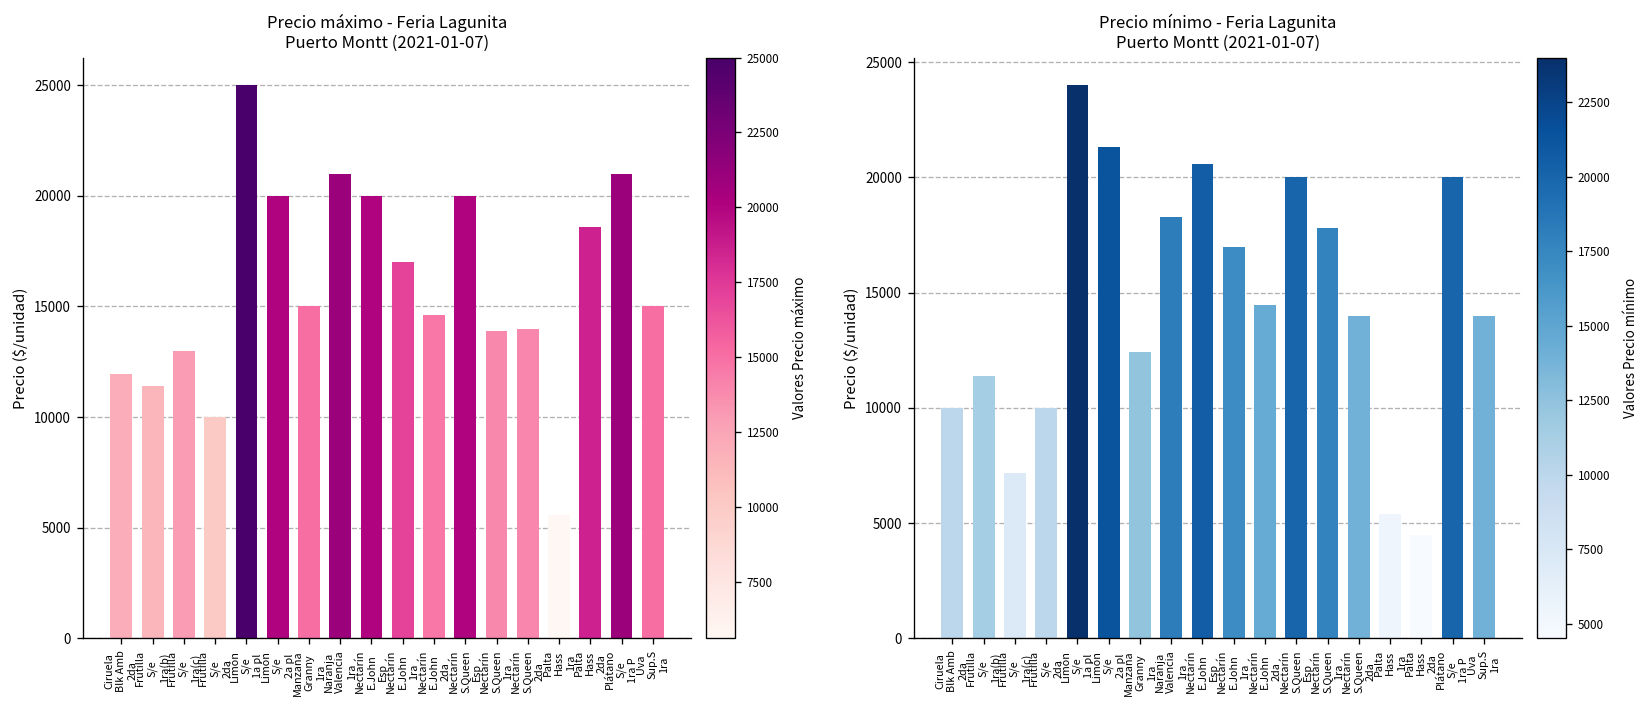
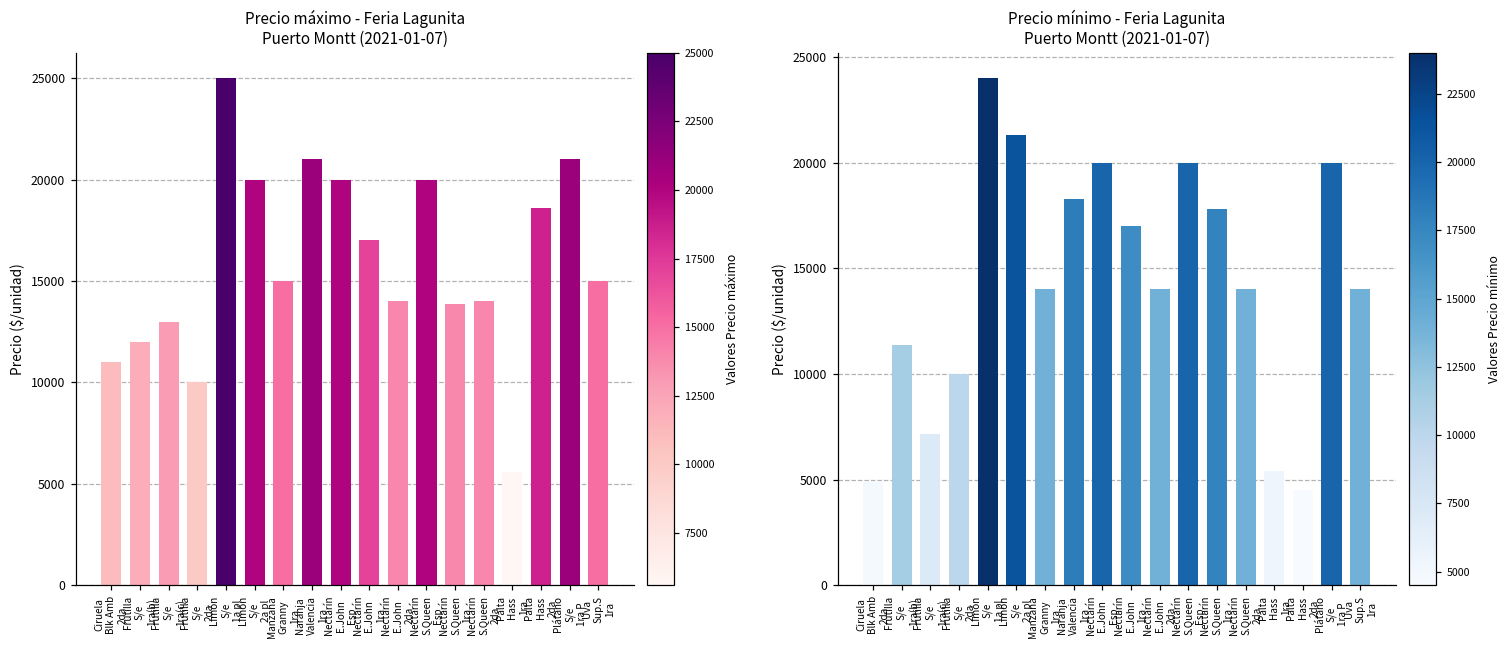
  {
    "Precio máximo - Feria Lagunita Puerto Montt (2021-01-07)": {
-     "Ciruela Blk Amb 2da": 11900,
-     "Frutilla S/e 1ra(b)": 11400,
+     "Ciruela Blk Amb 2da": 11000,
+     "Frutilla S/e 1ra(b)": 12000,
      "Frutilla S/e 1ra(c)": 13000,
      "Frutilla S/e 2da": 10000,
      "Limón S/e 1a pl": 25000,
      "Limón S/e 2a pl": 20000,
      "Manzana Granny 1ra": 15000,
      "Naranja Valencia 1ra": 21000,
      "Nectarín E.John Esp": 20000,
      "Nectarín E.John 1ra": 17000,
-     "Nectarín E.John 2da": 14600,
+     "Nectarín E.John 2da": 14000,
      "Nectarín S.Queen Esp": 20000,
      "Nectarín S.Queen 1ra": 13900,
      "Nectarín S.Queen 2da": 14000,
      "Palta Hass 1ra": 5600,
      "Palta Hass 2da": 18600,
      "Plátano S/e 1ra P": 21000,
      "Uva Sup.S 1ra": 15000
    },
    "Precio mínimo - Feria Lagunita Puerto Montt (2021-01-07)": {
-     "Ciruela Blk Amb 2da": 10000,
+     "Ciruela Blk Amb 2da": 4900,
      "Frutilla S/e 1ra(b)": 11400,
      "Frutilla S/e 1ra(c)": 7200,
      "Frutilla S/e 2da": 10000,
      "Limón S/e 1a pl": 24000,
      "Limón S/e 2a pl": 21300,
-     "Manzana Granny 1ra": 12400,
+     "Manzana Granny 1ra": 14000,
      "Naranja Valencia 1ra": 18300,
-     "Nectarín E.John Esp": 20600,
+     "Nectarín E.John Esp": 20000,
      "Nectarín E.John 1ra": 17000,
-     "Nectarín E.John 2da": 14500,
+     "Nectarín E.John 2da": 14000,
      "Nectarín S.Queen Esp": 20000,
      "Nectarín S.Queen 1ra": 17800,
      "Nectarín S.Queen 2da": 14000,
      "Palta Hass 1ra": 5400,
      "Palta Hass 2da": 4500,
      "Plátano S/e 1ra P": 20000,
      "Uva Sup.S 1ra": 14000
    }
  }
